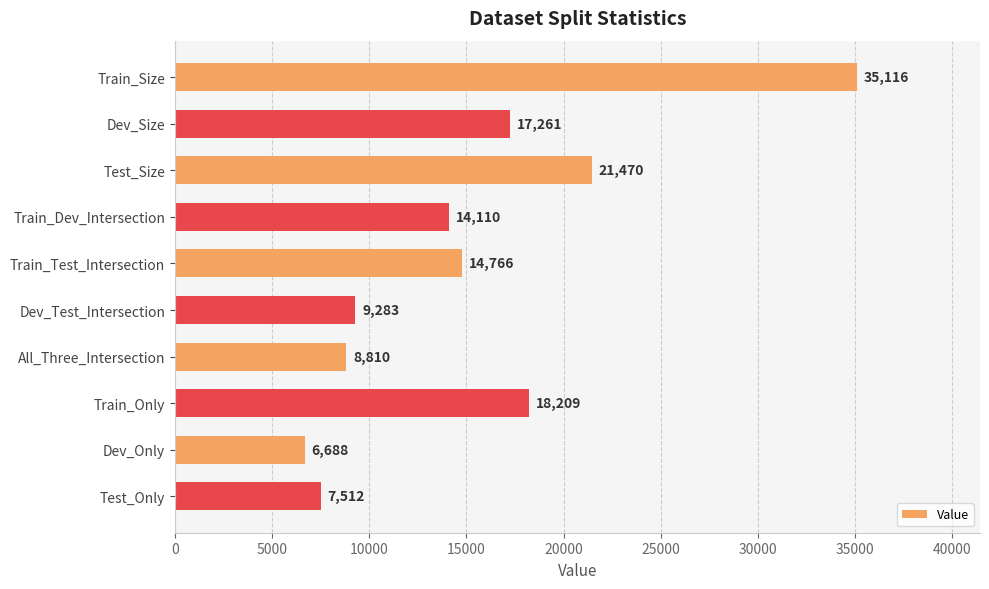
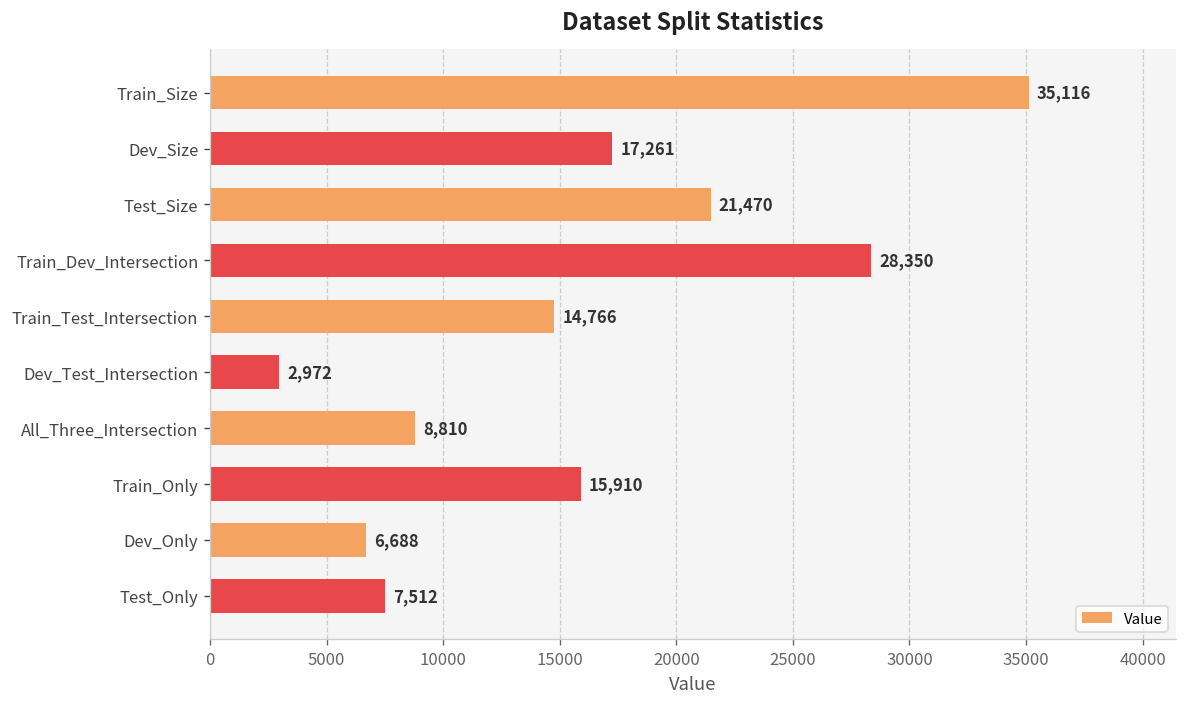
  {
    "Train_Size": "35,116",
    "Dev_Size": "17,261",
    "Test_Size": "21,470",
-   "Train_Dev_Intersection": "14,110",
+   "Train_Dev_Intersection": "28,350",
    "Train_Test_Intersection": "14,766",
-   "Dev_Test_Intersection": "9,283",
+   "Dev_Test_Intersection": "2,972",
    "All_Three_Intersection": "8,810",
-   "Train_Only": "18,209",
+   "Train_Only": "15,910",
    "Dev_Only": "6,688",
    "Test_Only": "7,512"
  }
